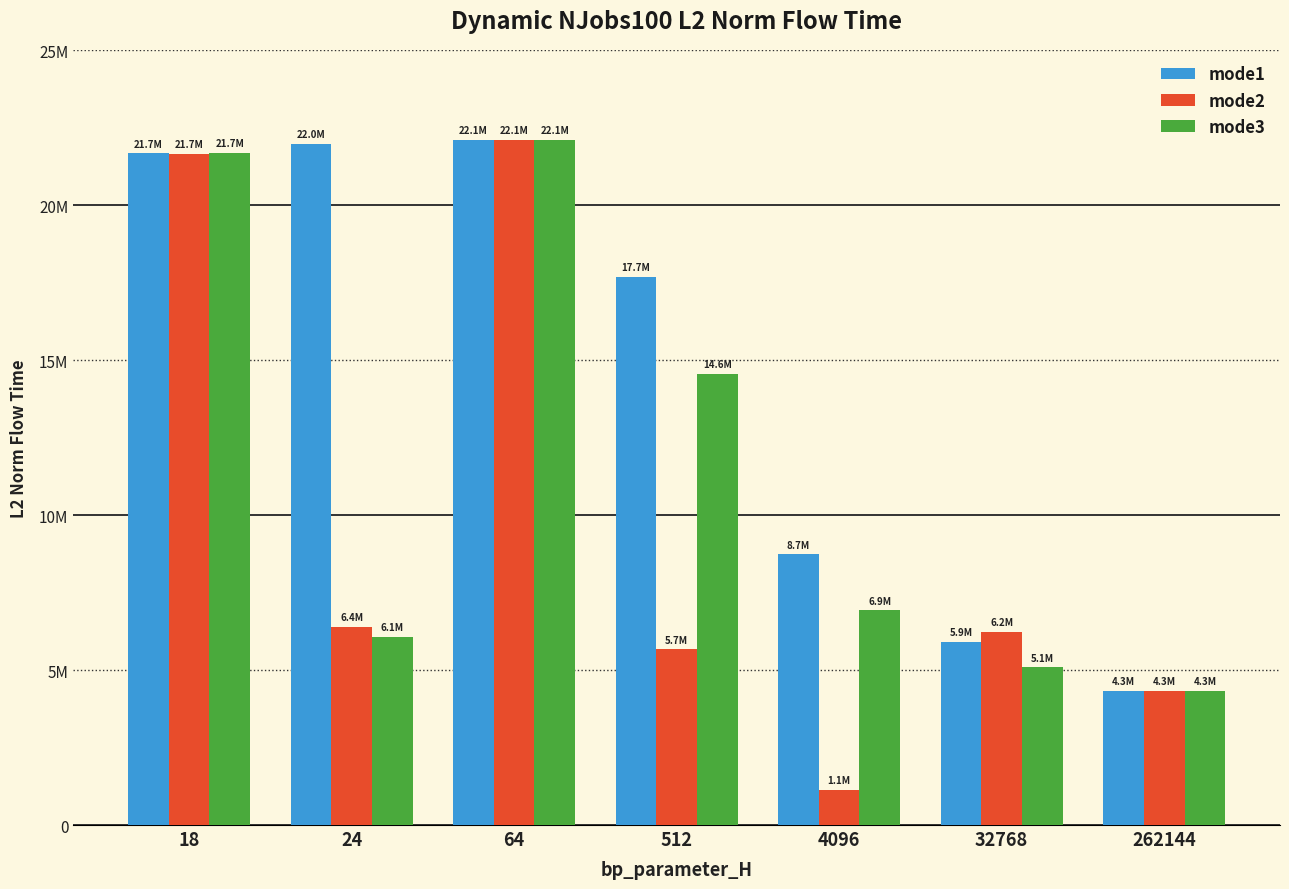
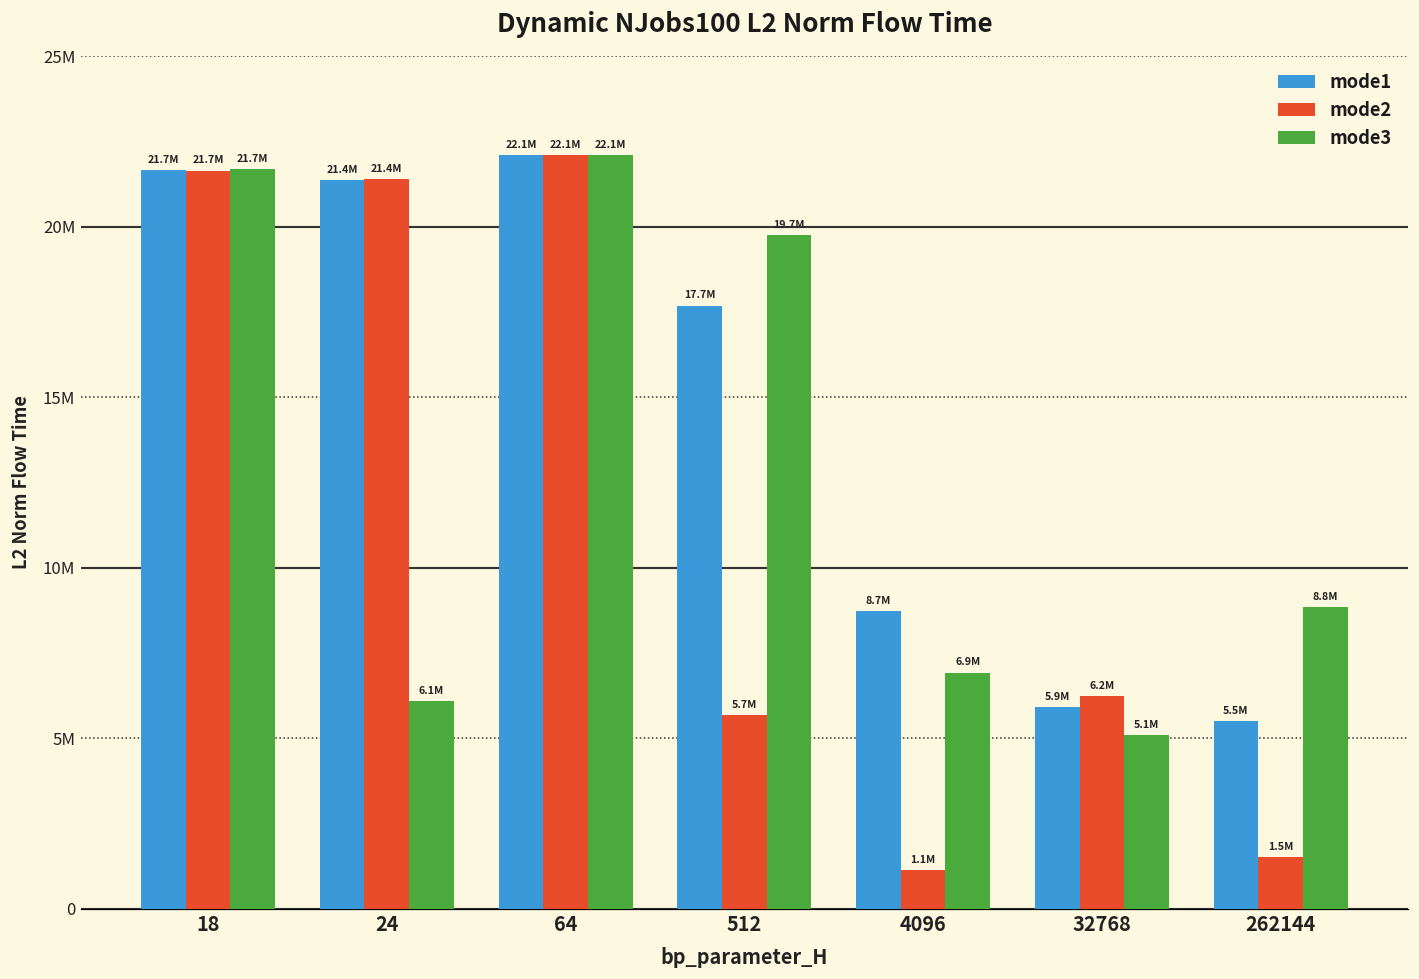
  {
    "mode1": {
      "18": "21.7M",
-     "24": "22.0M",
+     "24": "21.4M",
      "64": "22.1M",
      "512": "17.7M",
      "4096": "8.7M",
      "32768": "5.9M",
-     "262144": "4.3M"
+     "262144": "5.5M"
    },
    "mode2": {
      "18": "21.7M",
-     "24": "6.4M",
+     "24": "21.4M",
      "64": "22.1M",
      "512": "5.7M",
      "4096": "1.1M",
      "32768": "6.2M",
-     "262144": "4.3M"
+     "262144": "1.5M"
    },
    "mode3": {
      "18": "21.7M",
      "24": "6.1M",
      "64": "22.1M",
-     "512": "14.6M",
+     "512": "19.7M",
      "4096": "6.9M",
      "32768": "5.1M",
-     "262144": "4.3M"
+     "262144": "8.8M"
    }
  }
